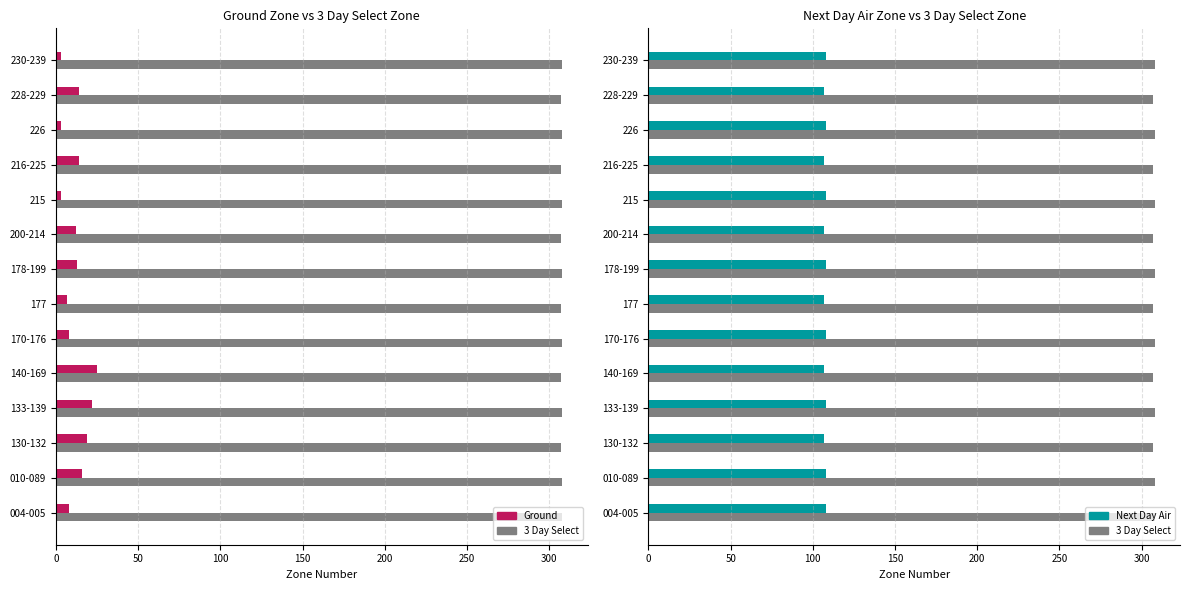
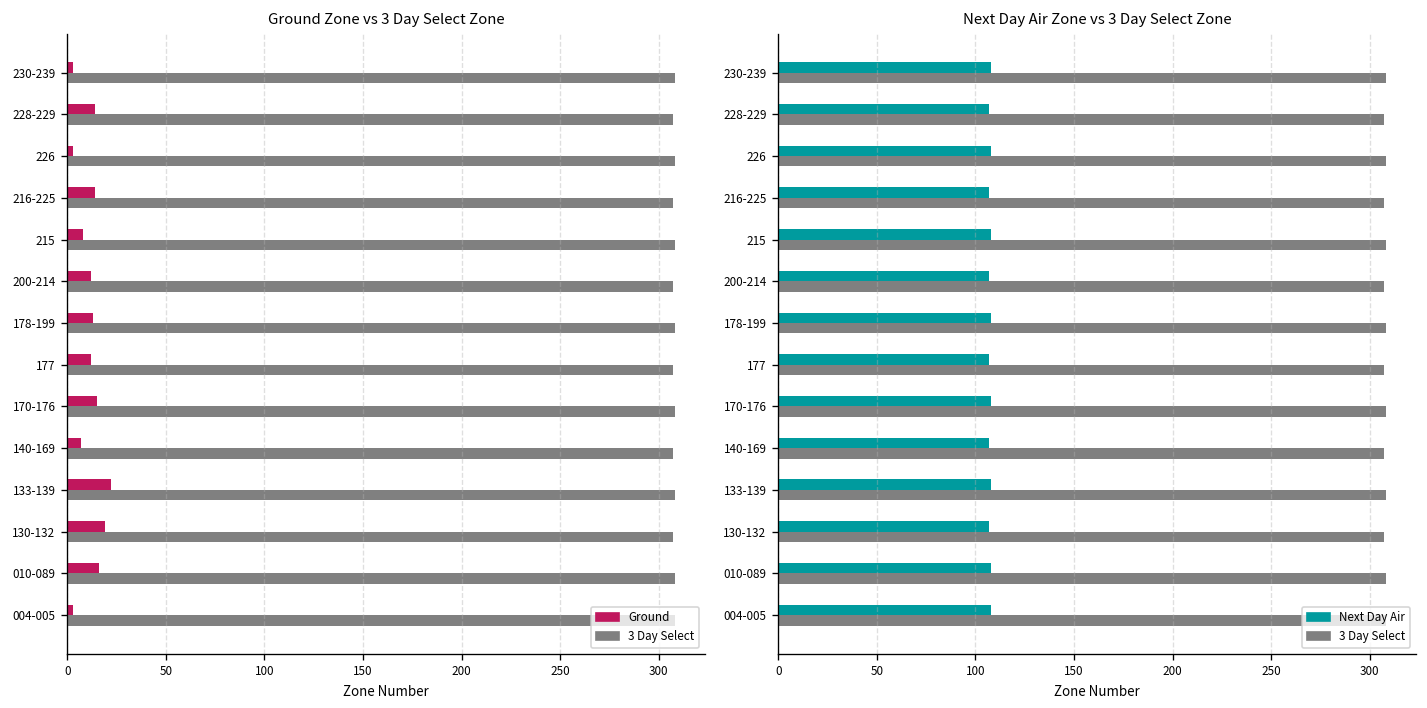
  {
    "Ground Zone vs 3 Day Select Zone": {
      "Ground": {
        "230-239": 3,
        "228-229": 14,
        "226": 3,
        "216-225": 14,
-       "215": 3,
+       "215": 8,
        "200-214": 12,
        "178-199": 13,
-       "177": 7,
-       "170-176": 8,
-       "140-169": 25,
+       "177": 12,
+       "170-176": 15,
+       "140-169": 7,
        "133-139": 22,
        "130-132": 19,
        "010-089": 16,
-       "004-005": 8
+       "004-005": 3
      },
      "3 Day Select": {
        "230-239": 308,
        "228-229": 307,
        "226": 308,
        "216-225": 307,
        "215": 308,
        "200-214": 307,
        "178-199": 308,
        "177": 307,
        "170-176": 308,
        "140-169": 307,
        "133-139": 308,
        "130-132": 307,
        "010-089": 308
      }
    },
    "Next Day Air Zone vs 3 Day Select Zone": {
      "Next Day Air": {
        "230-239": 108,
        "228-229": 107,
        "226": 108,
        "216-225": 107,
        "215": 108,
        "200-214": 107,
        "178-199": 108,
        "177": 107,
        "170-176": 108,
        "140-169": 107,
        "133-139": 108,
        "130-132": 107,
        "010-089": 108,
        "004-005": 108
      },
      "3 Day Select": {
        "230-239": 308,
        "228-229": 307,
        "226": 308,
        "216-225": 307,
        "215": 308,
        "200-214": 307,
        "178-199": 308,
        "177": 307,
        "170-176": 308,
        "140-169": 307,
        "133-139": 308,
        "130-132": 307,
        "010-089": 308
      }
    }
  }
